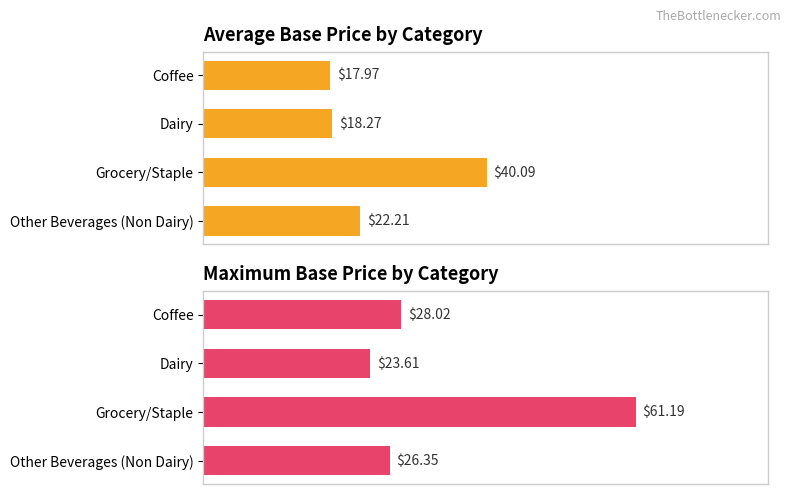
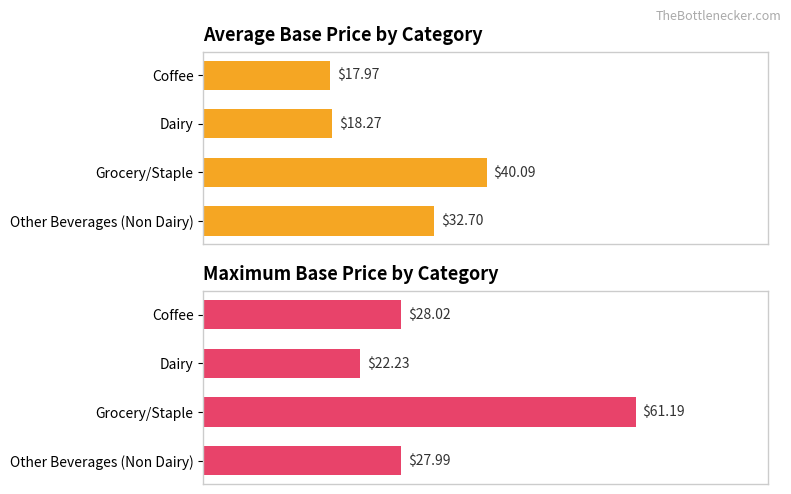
  {
    "Average Base Price by Category": {
      "Coffee": "$17.97",
      "Dairy": "$18.27",
      "Grocery/Staple": "$40.09",
-     "Other Beverages (Non Dairy)": "$22.21"
+     "Other Beverages (Non Dairy)": "$32.70"
    },
    "Maximum Base Price by Category": {
      "Coffee": "$28.02",
-     "Dairy": "$23.61",
+     "Dairy": "$22.23",
      "Grocery/Staple": "$61.19",
-     "Other Beverages (Non Dairy)": "$26.35"
+     "Other Beverages (Non Dairy)": "$27.99"
    }
  }
